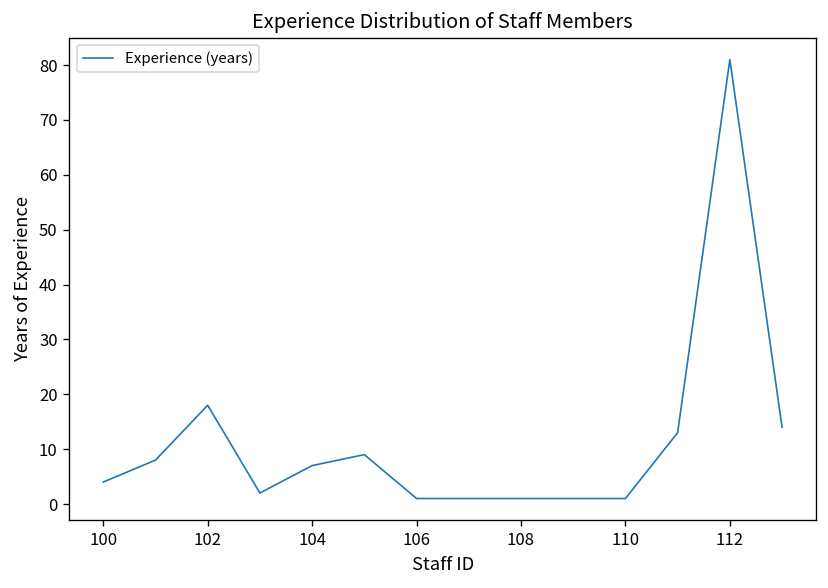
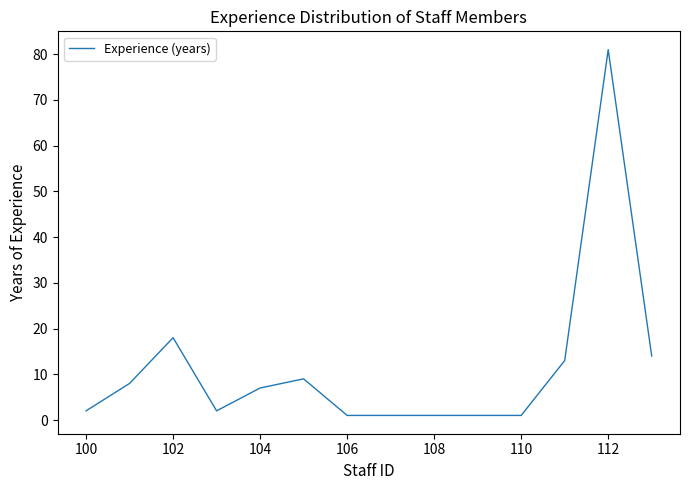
  {
-   "100": 4,
+   "100": 2,
    "102": 18,
    "104": 7,
    "106": 1,
    "108": 1,
    "110": 1,
    "112": 81
  }
